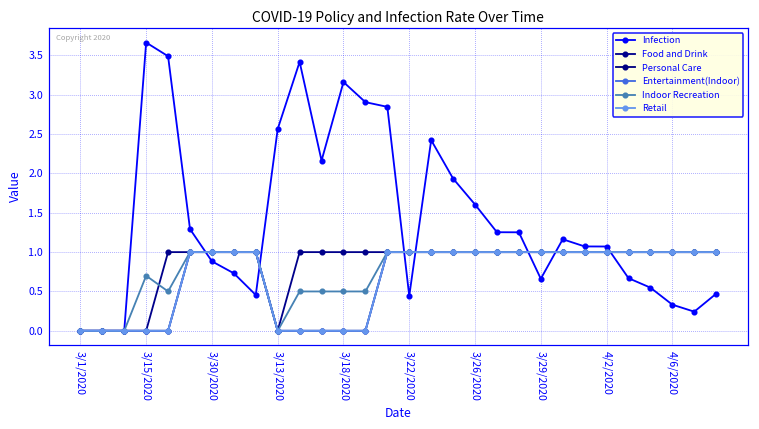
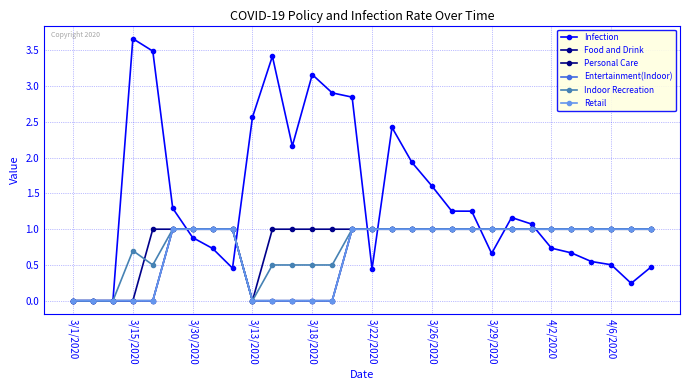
  {
    "Infection": {
      "3/15/2020": 3.7,
      "3/30/2020": 0.9,
      "3/13/2020": 2.6,
      "3/18/2020": 3.2,
      "3/22/2020": 0.4,
      "3/26/2020": 1.6,
      "3/29/2020": 0.7,
-     "4/2/2020": 1.1,
-     "4/6/2020": 0.3
+     "4/2/2020": 0.7,
+     "4/6/2020": 0.5
    },
    "Food and Drink": {
      "3/18/2020": 1.0
    },
    "Retail": {
      "3/18/2020": 0.0
    },
    "Indoor Recreation": {
      "3/15/2020": 0.7,
      "3/18/2020": 0.5
    }
  }
